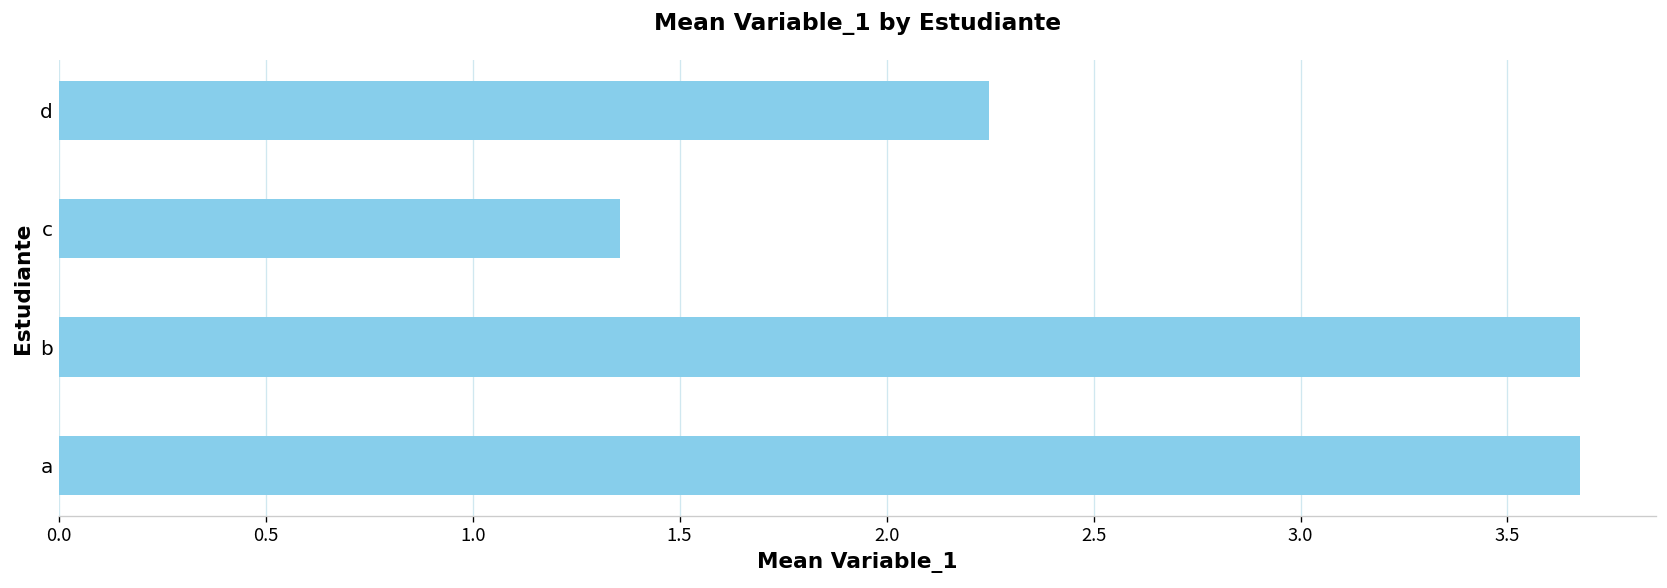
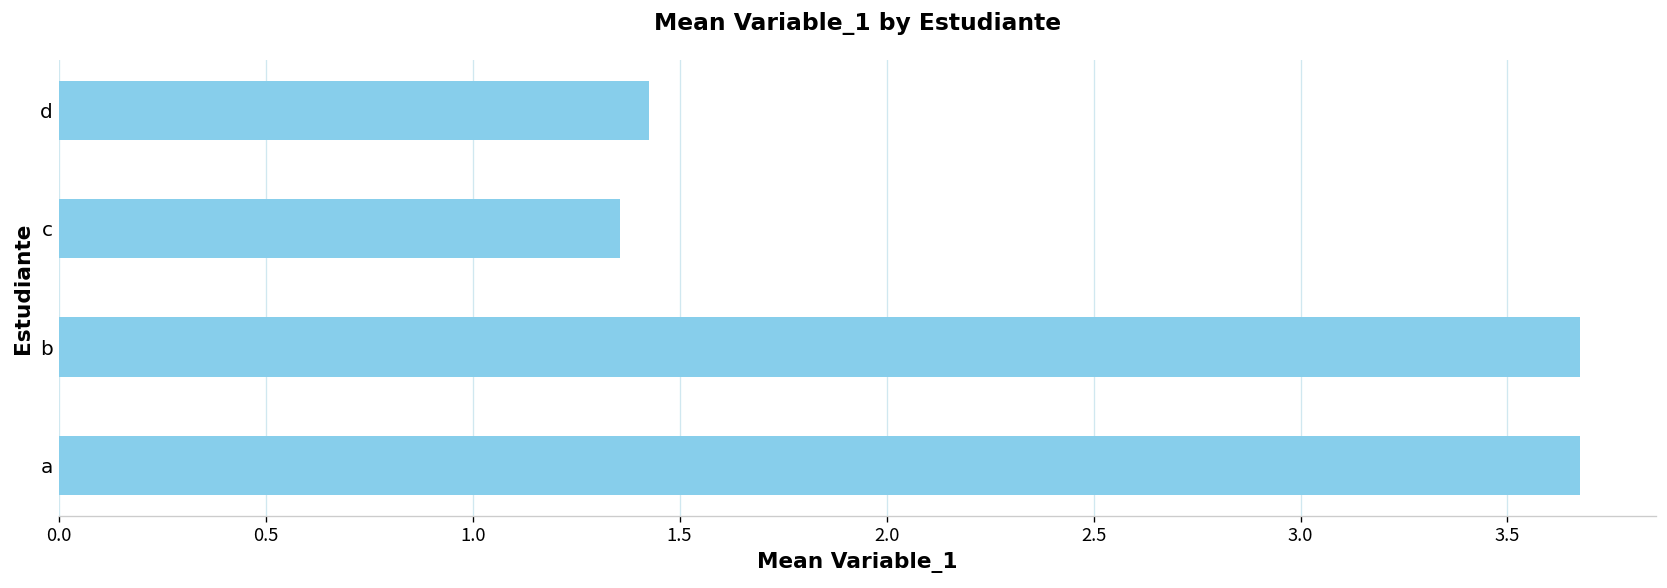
  {
-   "d": 2.25,
+   "d": 1.43,
    "c": 1.36,
    "b": 3.68,
    "a": 3.68
  }
